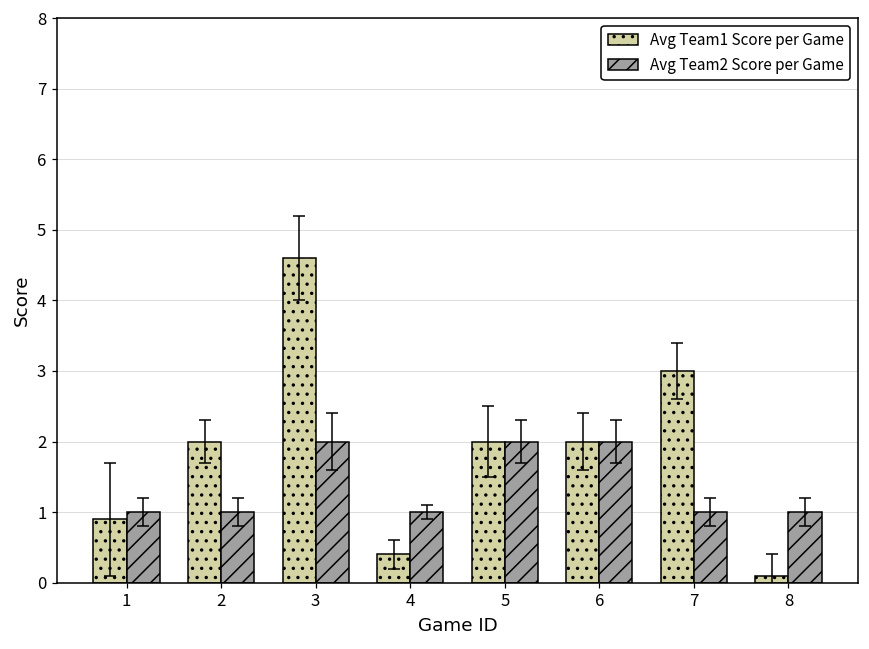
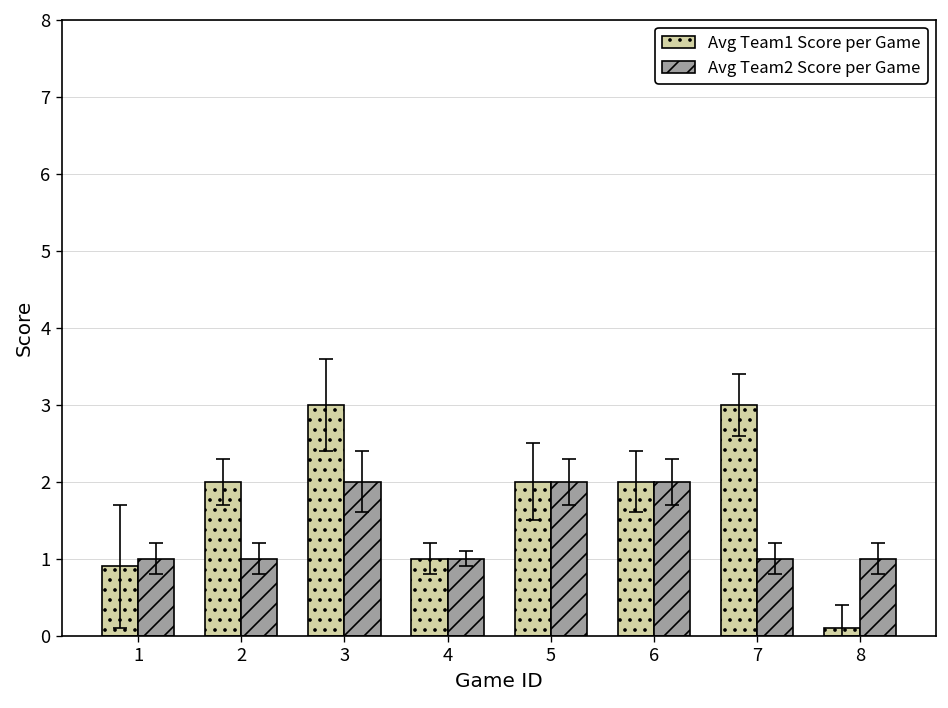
  {
    "Avg Team1 Score per Game": {
      "1": 0.9,
      "2": 2.0,
-     "3": 4.6,
-     "4": 0.4,
+     "3": 3.0,
+     "4": 1.0,
      "5": 2.0,
      "6": 2.0,
      "7": 3.0,
      "8": 0.1
    },
    "Avg Team2 Score per Game": {
      "1": 1.0,
      "2": 1.0,
      "3": 2.0,
      "4": 1.0,
      "5": 2.0,
      "6": 2.0,
      "7": 1.0,
      "8": 1.0
    }
  }
